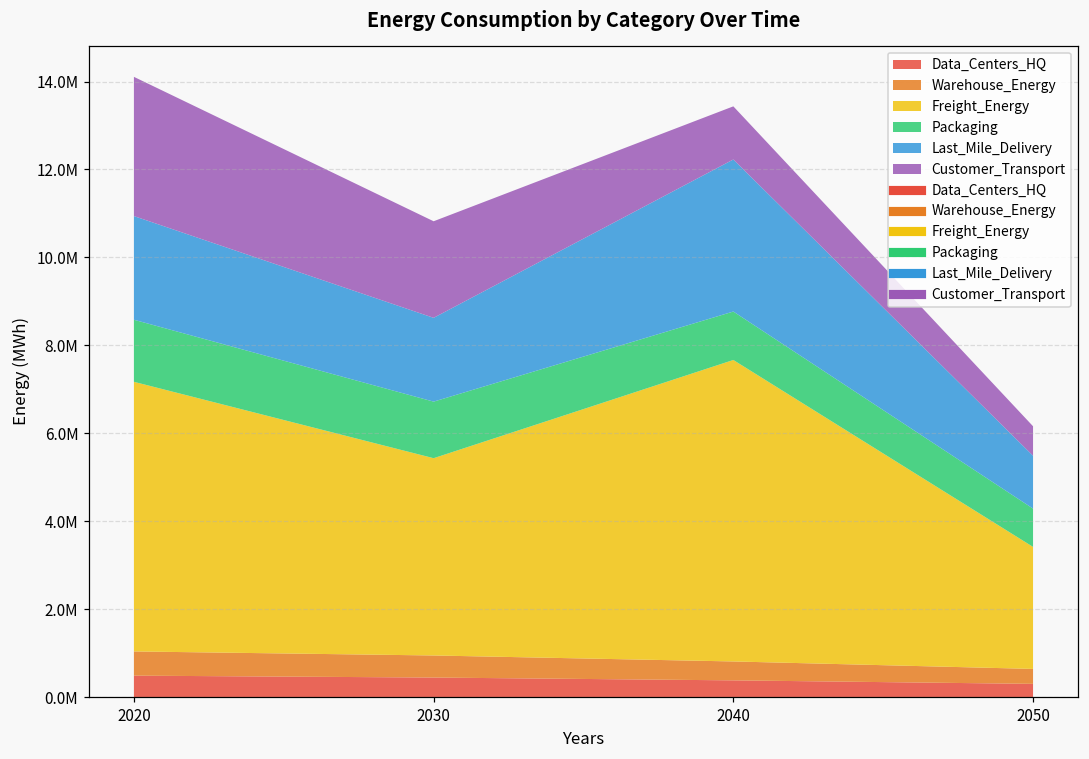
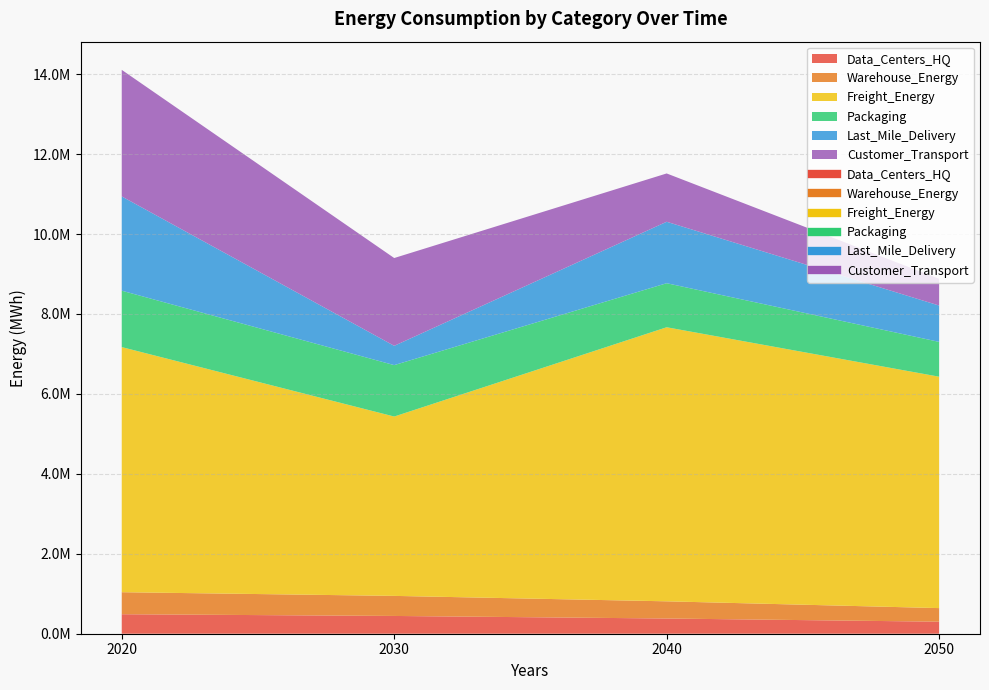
  {
    "Freight_Energy": {
      "2020": 6100000,
      "2030": 4500000,
      "2040": 6900000,
-     "2050": 2800000
+     "2050": 5800000
    },
    "Packaging": {
      "2020": 1400000,
      "2030": 1300000,
      "2040": 1100000,
      "2050": 900000
    },
    "Last_Mile_Delivery": {
      "2020": 2400000,
-     "2030": 1900000,
-     "2040": 3500000,
-     "2050": 1200000
+     "2030": 500000,
+     "2040": 1500000,
+     "2050": 900000
    },
    "Customer_Transport": {
      "2020": 3200000,
      "2030": 2200000,
      "2040": 1200000
    }
  }
